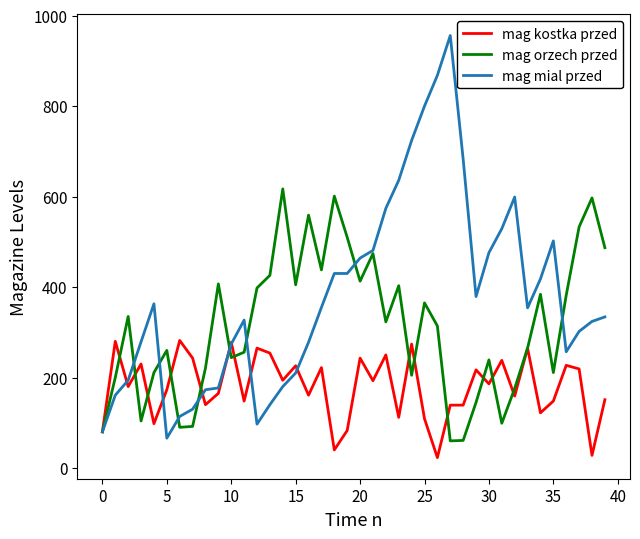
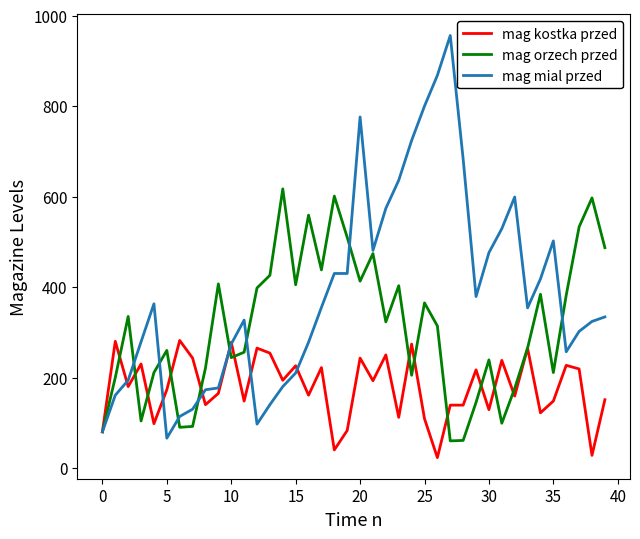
  {
    "mag kostka przed": {
      "5": 170,
      "15": 230,
      "20": 240,
      "25": 110,
-     "30": 190,
+     "30": 130,
      "35": 150
    },
    "mag orzech przed": {
      "5": 260,
      "10": 240,
      "15": 410,
      "20": 410,
      "25": 370,
      "30": 240,
      "35": 210
    },
    "mag mial przed": {
      "5": 70,
      "15": 210,
-     "20": 460,
+     "20": 780,
      "25": 800,
      "30": 480,
      "35": 500
    }
  }
